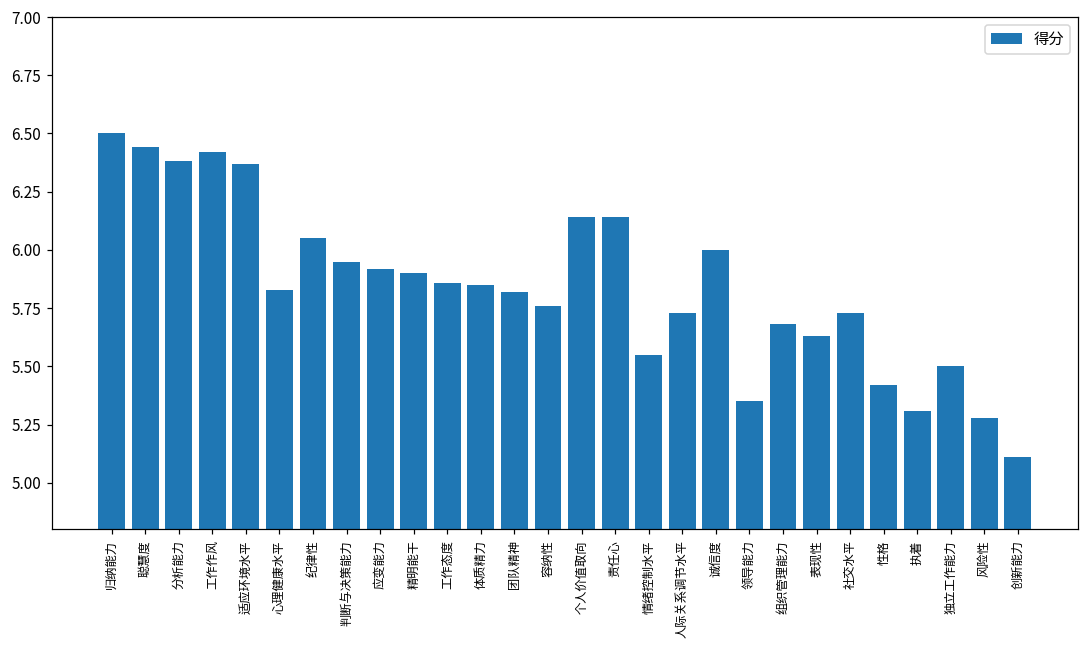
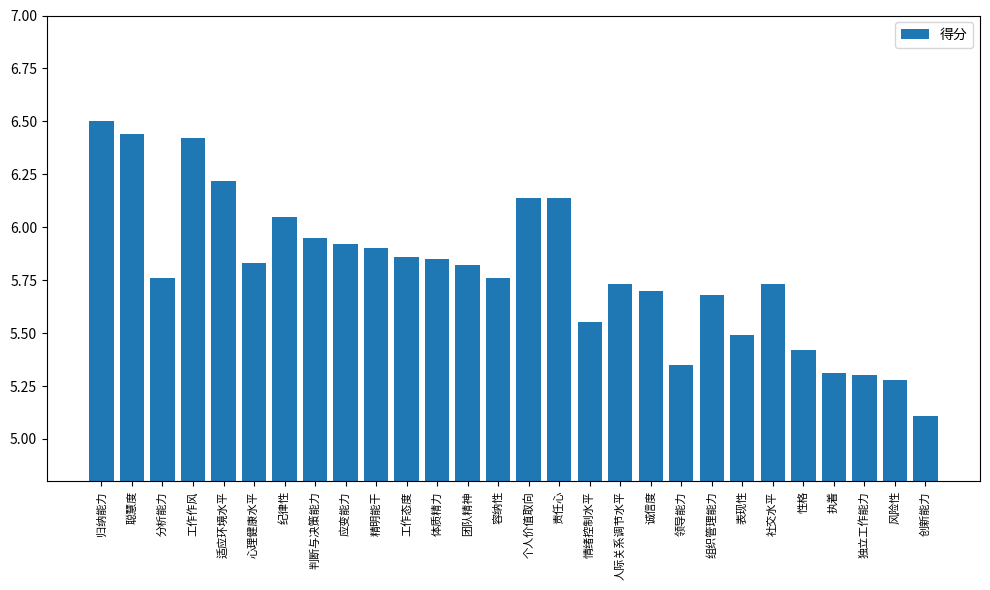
  {
    "归纳能力": 6.50,
    "聪慧度": 6.44,
-   "分析能力": 6.38,
+   "分析能力": 5.76,
    "工作作风": 6.42,
-   "适应环境水平": 6.37,
+   "适应环境水平": 6.22,
    "心理健康水平": 5.83,
    "纪律性": 6.05,
    "判断与决策能力": 5.95,
    "应变能力": 5.92,
    "精明能干": 5.90,
    "工作态度": 5.86,
    "体质精力": 5.85,
    "团队精神": 5.82,
    "容纳性": 5.76,
    "个人价值取向": 6.14,
    "责任心": 6.14,
    "情绪控制水平": 5.55,
    "人际关系调节水平": 5.73,
-   "诚信度": 6.0,
+   "诚信度": 5.7,
    "领导能力": 5.35,
    "组织管理能力": 5.68,
-   "表现性": 5.63,
+   "表现性": 5.49,
    "社交水平": 5.73,
    "性格": 5.42,
    "执着": 5.31,
-   "独立工作能力": 5.5,
+   "独立工作能力": 5.3,
    "风险性": 5.28,
    "创新能力": 5.11
  }
